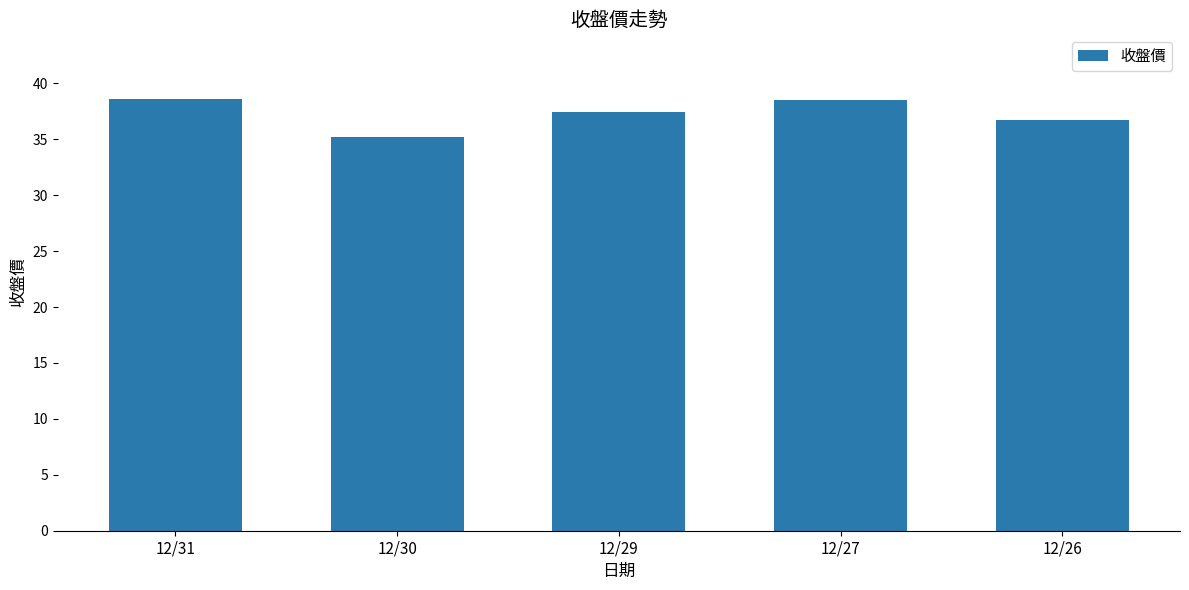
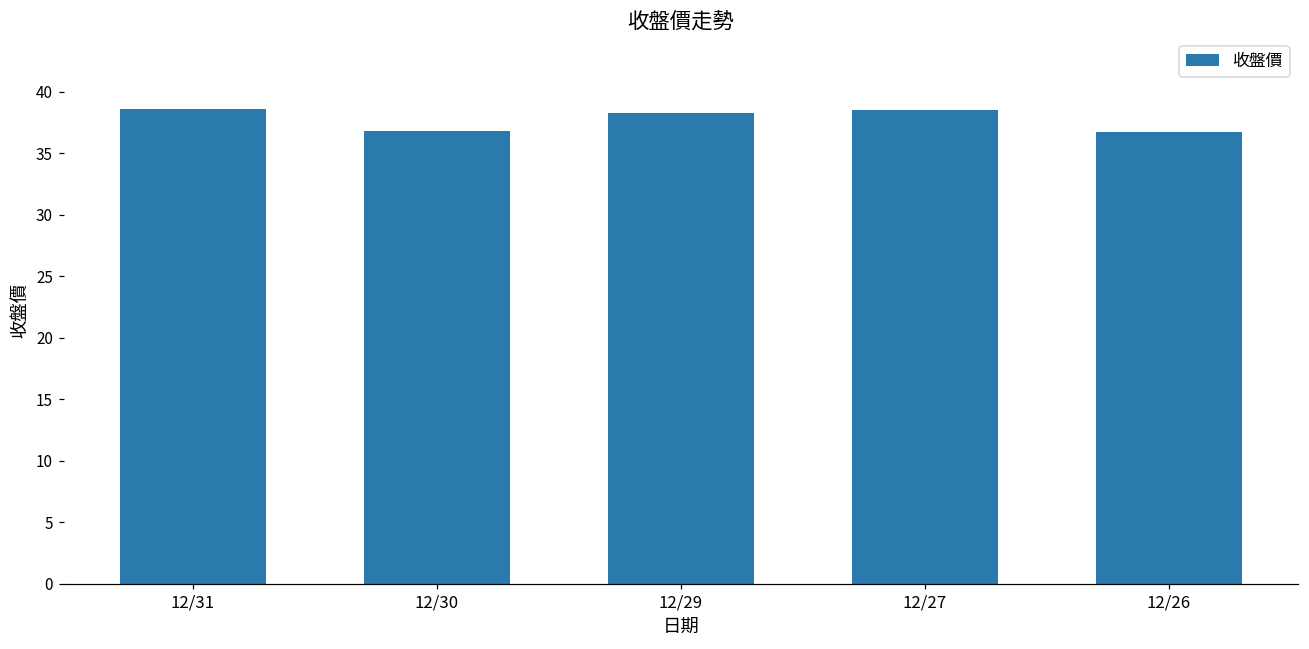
  {
    "12/31": 38.6,
-   "12/30": 35.2,
-   "12/29": 37.4,
+   "12/30": 36.9,
+   "12/29": 38.3,
    "12/27": 38.5,
    "12/26": 36.7
  }
